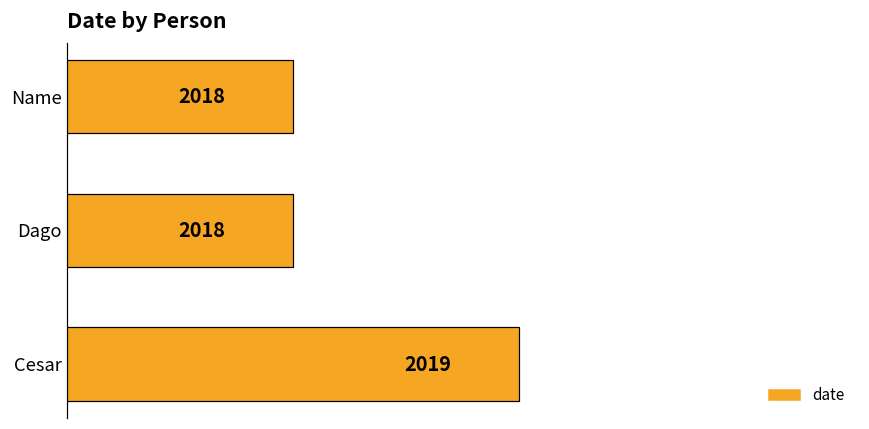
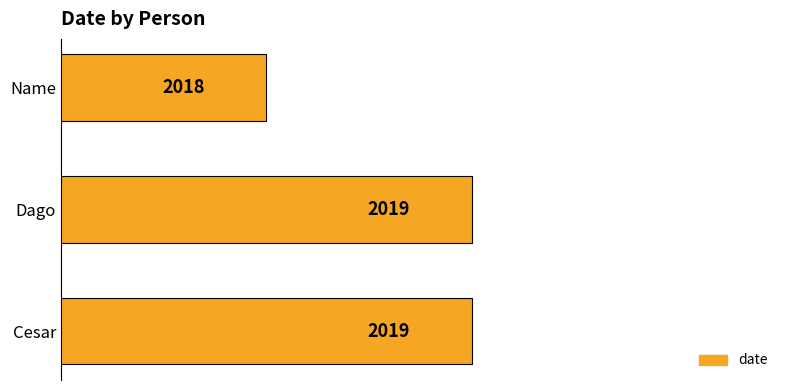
  {
    "Name": 2018,
-   "Dago": 2018,
+   "Dago": 2019,
    "Cesar": 2019
  }
